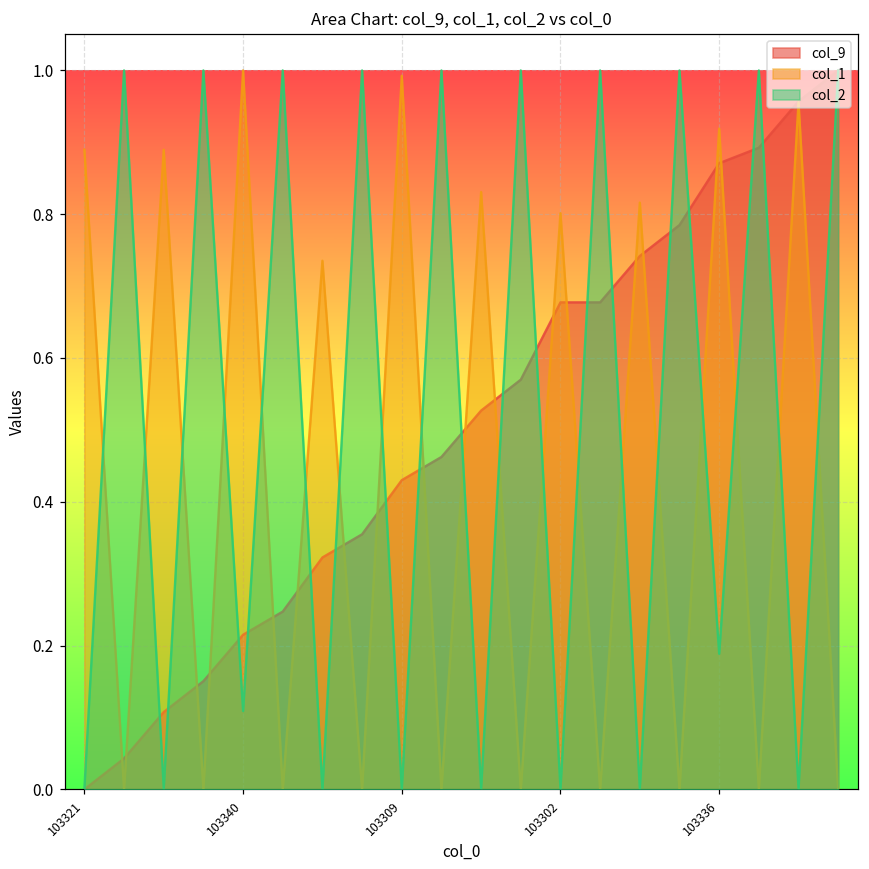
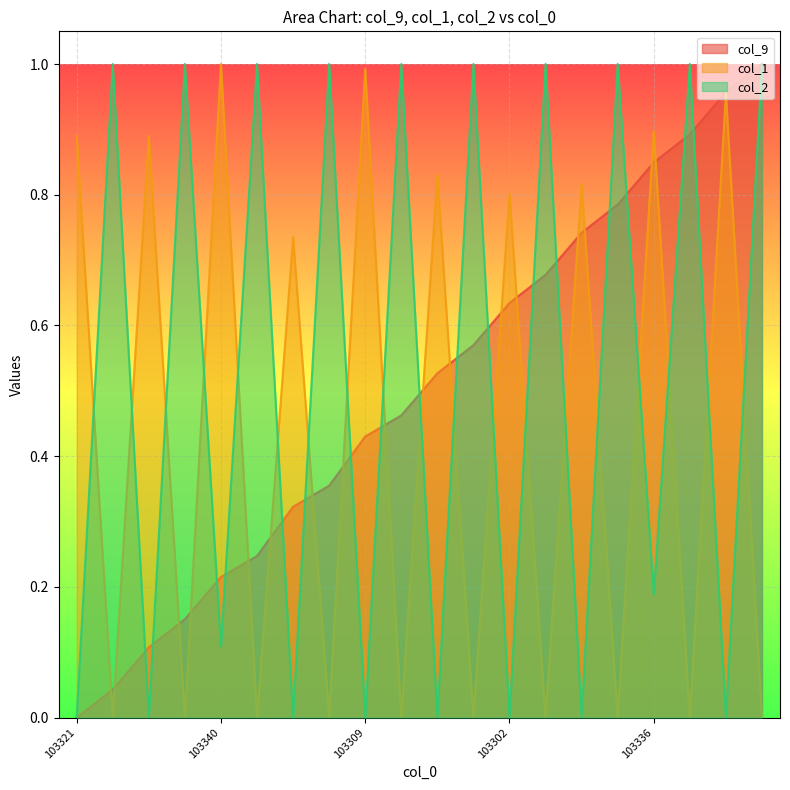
  {
    "col_9": {
      "103340": 0.22,
      "103309": 0.43,
-     "103302": 0.68,
-     "103336": 0.87
+     "103302": 0.63,
+     "103336": 0.85
    },
    "col_1": {
      "103321": 0.89,
      "103340": 1.00,
      "103309": 0.99,
      "103302": 0.80,
-     "103336": 0.92
+     "103336": 0.90
    },
    "col_2": {
      "103340": 0.11,
      "103309": 0.00,
      "103302": 0.00,
      "103336": 0.19
    }
  }
